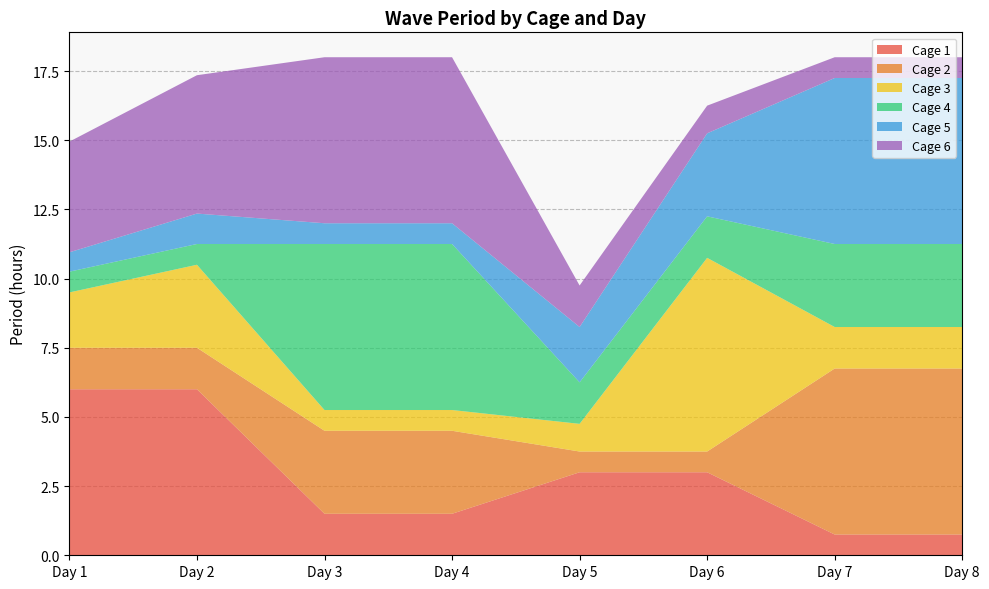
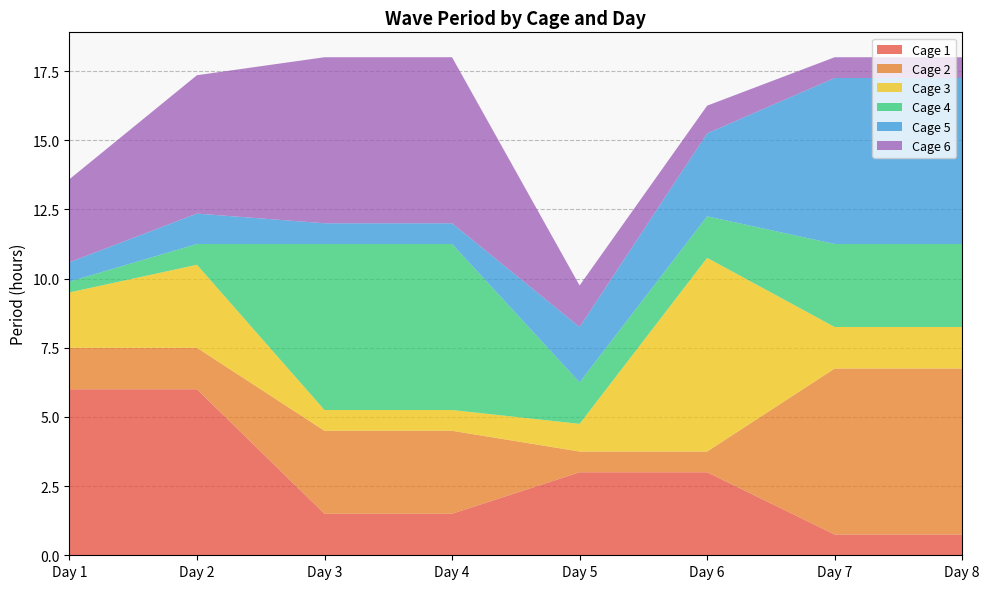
  {
    "Cage 3": {
      "Day 1": 2.0,
      "Day 2": 3.0,
      "Day 3": 0.8,
      "Day 4": 0.8,
      "Day 5": 1.0,
      "Day 6": 7.0,
      "Day 7": 1.5,
      "Day 8": 1.5
    },
    "Cage 4": {
-     "Day 1": 0.8,
+     "Day 1": 0.4,
      "Day 2": 0.8,
      "Day 3": 6.0,
      "Day 4": 6.0,
      "Day 5": 1.5,
      "Day 6": 1.5,
      "Day 7": 3.0,
      "Day 8": 3.0
    },
    "Cage 5": {
      "Day 1": 0.7,
      "Day 2": 1.1,
      "Day 3": 0.8,
      "Day 4": 0.8,
      "Day 5": 2.0,
      "Day 6": 3.0,
      "Day 7": 6.0,
      "Day 8": 6.0
    },
    "Cage 6": {
-     "Day 1": 4,
+     "Day 1": 3,
      "Day 2": 5,
      "Day 3": 6,
      "Day 4": 6,
      "Day 5": 1.5,
      "Day 6": 1,
      "Day 7": 0.8,
      "Day 8": 0.8
    }
  }
